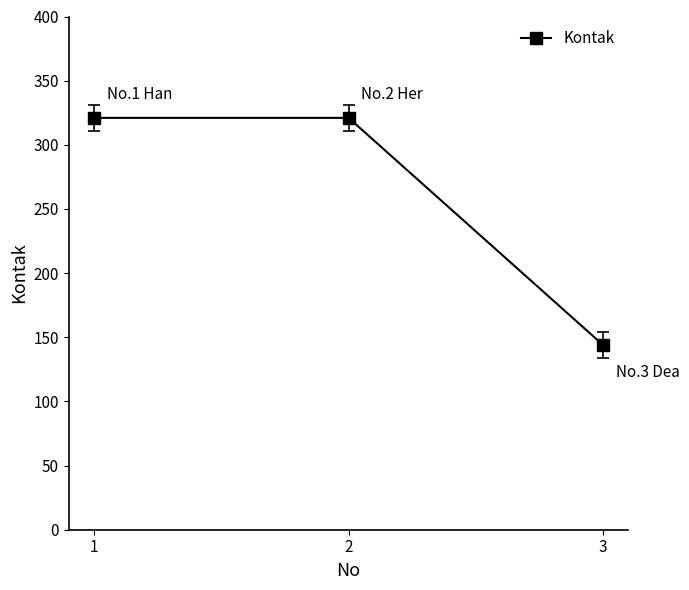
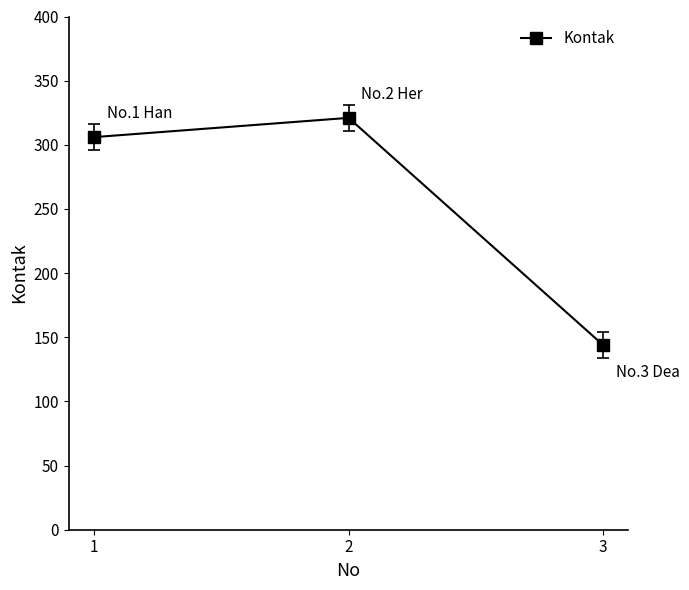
  {
    "Kontak": {
-     "1": 321,
+     "1": 306,
      "2": 321,
      "3": 144
    }
  }
